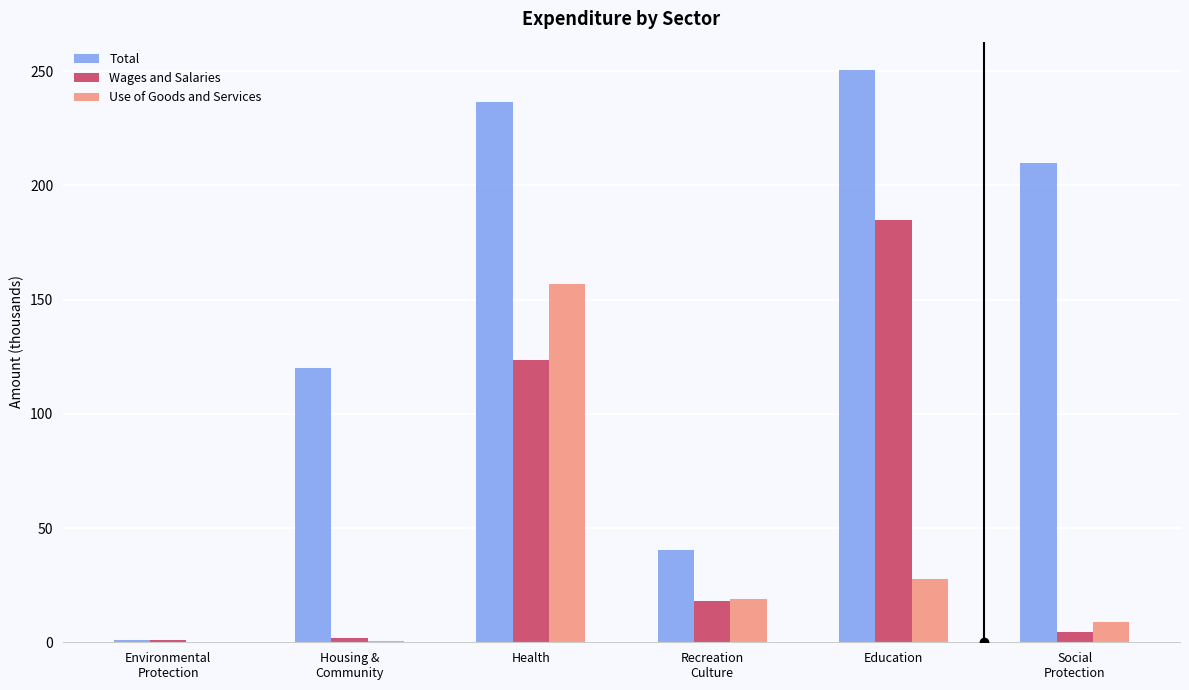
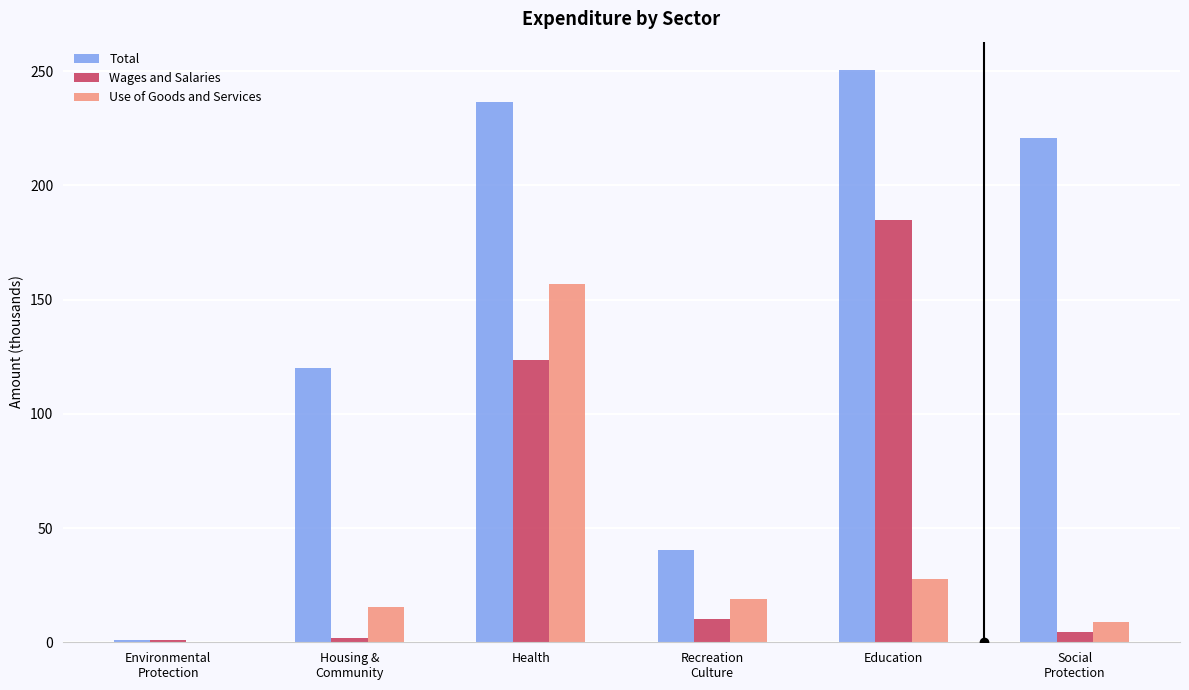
  {
    "Total": {
      "Environmental Protection": 1,
      "Housing & Community": 120,
      "Health": 236,
      "Recreation Culture": 40,
      "Education": 250,
-     "Social Protection": 210
+     "Social Protection": 221
    },
    "Wages and Salaries": {
      "Housing & Community": 2,
      "Health": 124,
-     "Recreation Culture": 18,
+     "Recreation Culture": 10,
      "Education": 185,
      "Social Protection": 5
    },
    "Use of Goods and Services": {
-     "Housing & Community": 1,
+     "Housing & Community": 15,
      "Health": 157,
      "Recreation Culture": 19,
      "Education": 28,
      "Social Protection": 9
    }
  }
